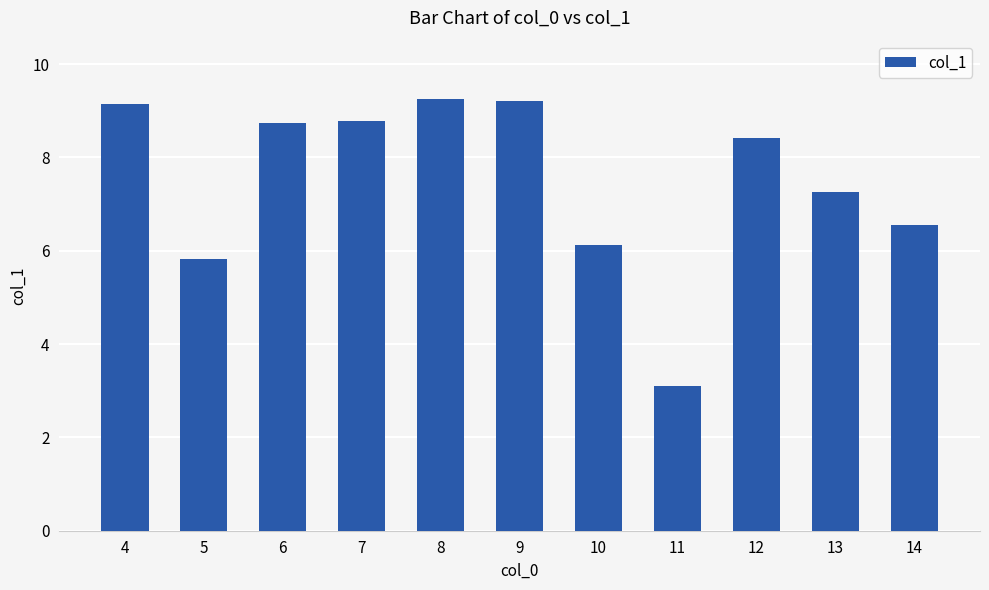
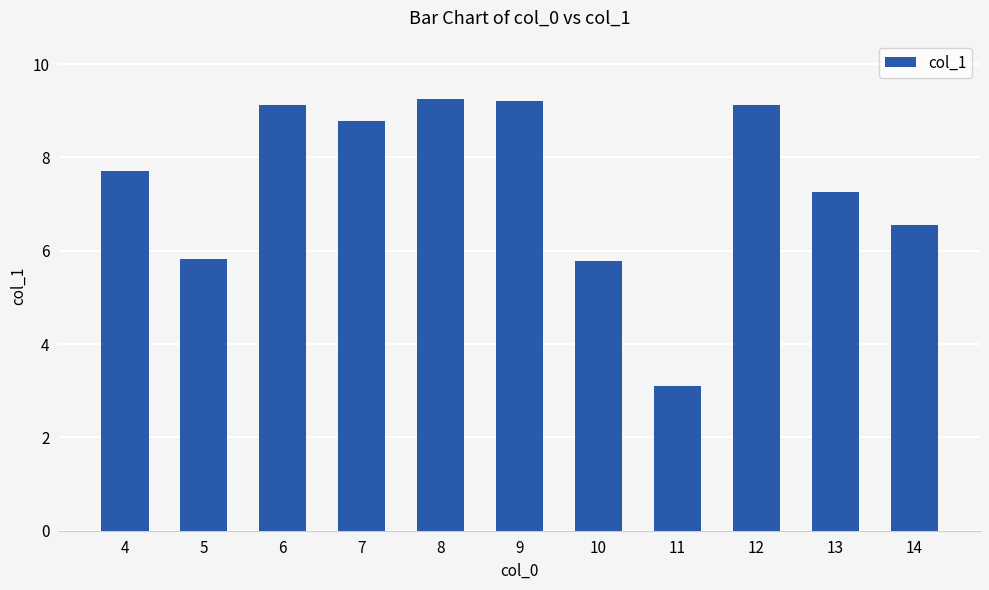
  {
-   "4": 9.1,
+   "4": 7.7,
    "5": 5.8,
-   "6": 8.7,
+   "6": 9.1,
    "7": 8.8,
    "8": 9.3,
    "9": 9.2,
-   "10": 6.1,
+   "10": 5.8,
    "11": 3.1,
-   "12": 8.4,
+   "12": 9.1,
    "13": 7.3,
    "14": 6.6
  }
